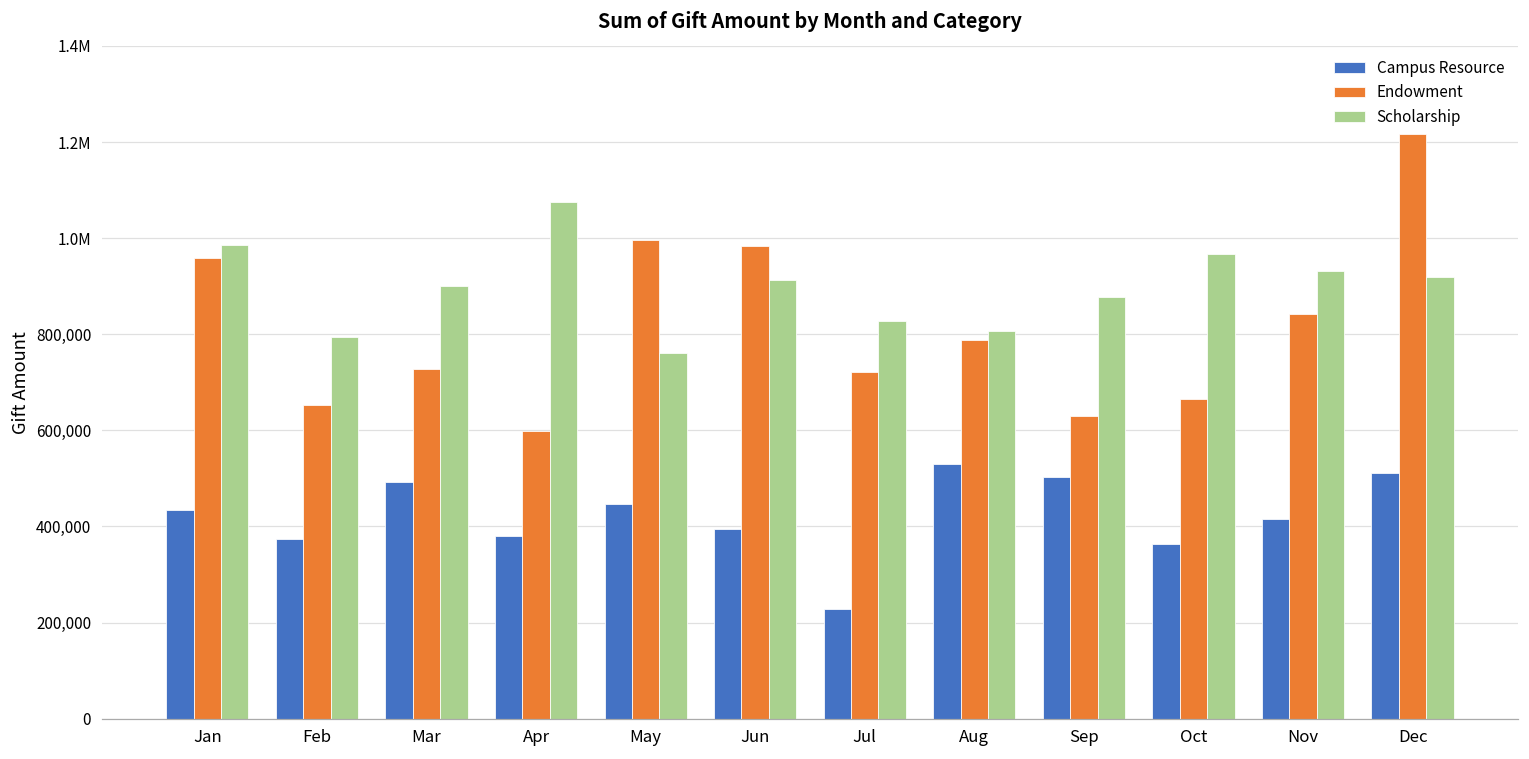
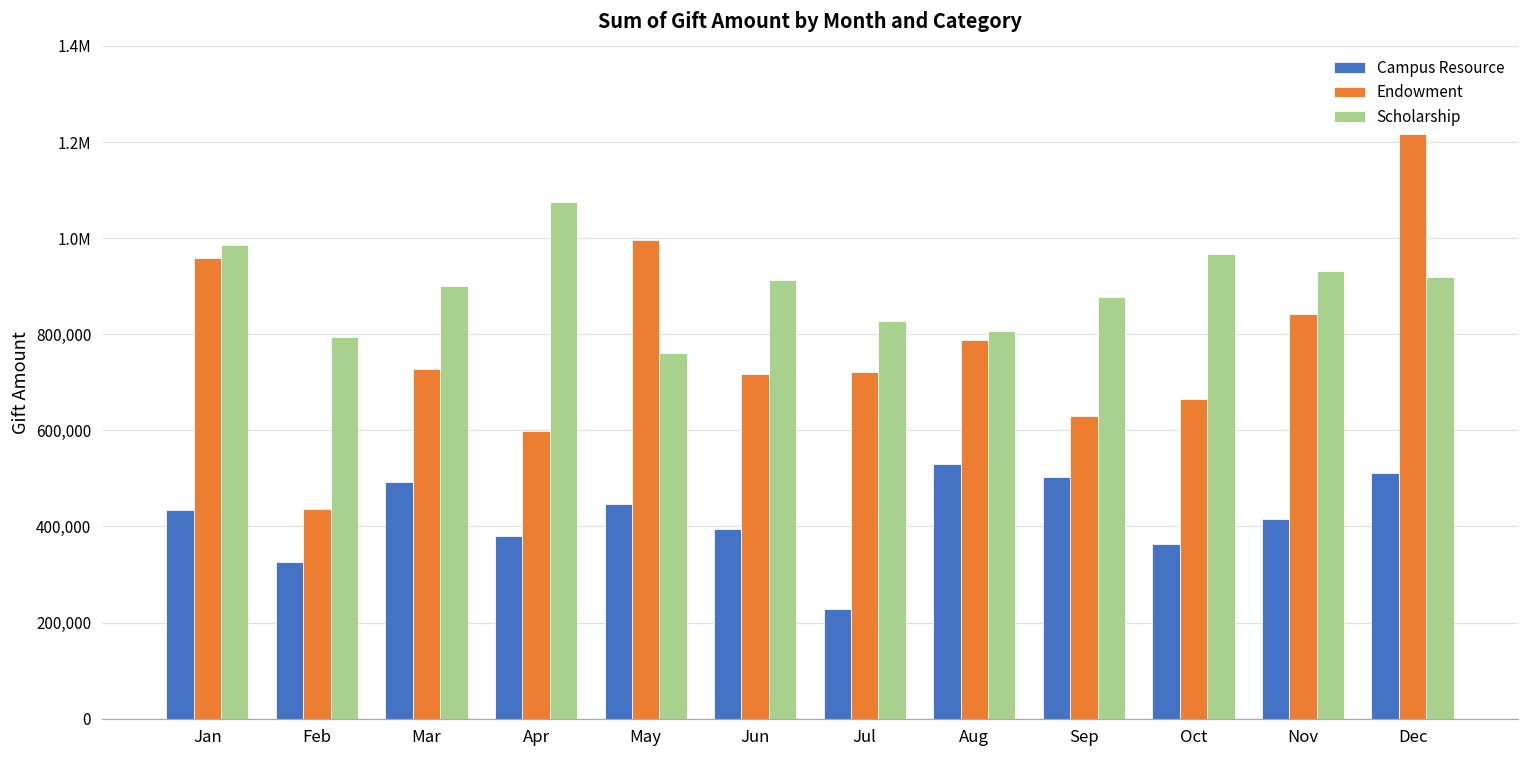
  {
    "Campus Resource": {
      "Jan": "430,000",
-     "Feb": "370,000",
+     "Feb": "330,000",
      "Mar": "490,000",
      "Apr": "380,000",
      "May": "450,000",
      "Jun": "390,000",
      "Jul": "230,000",
      "Aug": "530,000",
      "Sep": "500,000",
      "Oct": "360,000",
      "Nov": "420,000",
      "Dec": "510,000"
    },
    "Endowment": {
      "Jan": "960,000",
-     "Feb": "650,000",
+     "Feb": "440,000",
      "Mar": "730,000",
      "Apr": "600,000",
      "May": "1,000,000",
-     "Jun": "980,000",
+     "Jun": "720,000",
      "Jul": "720,000",
      "Aug": "790,000",
      "Sep": "630,000",
      "Oct": "660,000",
      "Nov": "840,000",
      "Dec": "1,220,000"
    },
    "Scholarship": {
      "Jan": "990,000",
      "Feb": "790,000",
      "Mar": "900,000",
      "Apr": "1,080,000",
      "May": "760,000",
      "Jun": "910,000",
      "Jul": "830,000",
      "Aug": "810,000",
      "Sep": "880,000",
      "Oct": "970,000",
      "Nov": "930,000",
      "Dec": "920,000"
    }
  }
